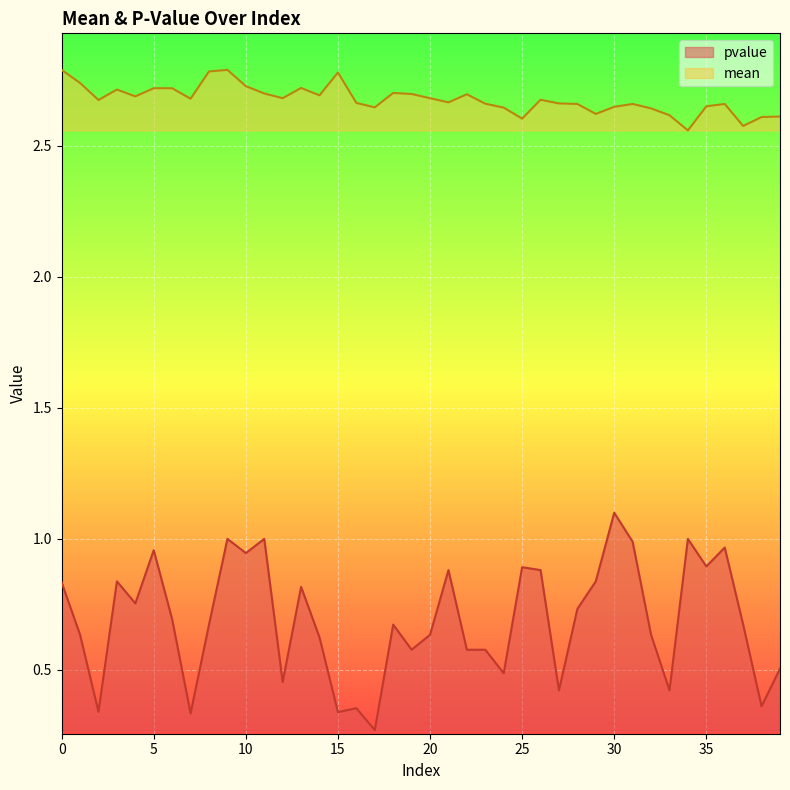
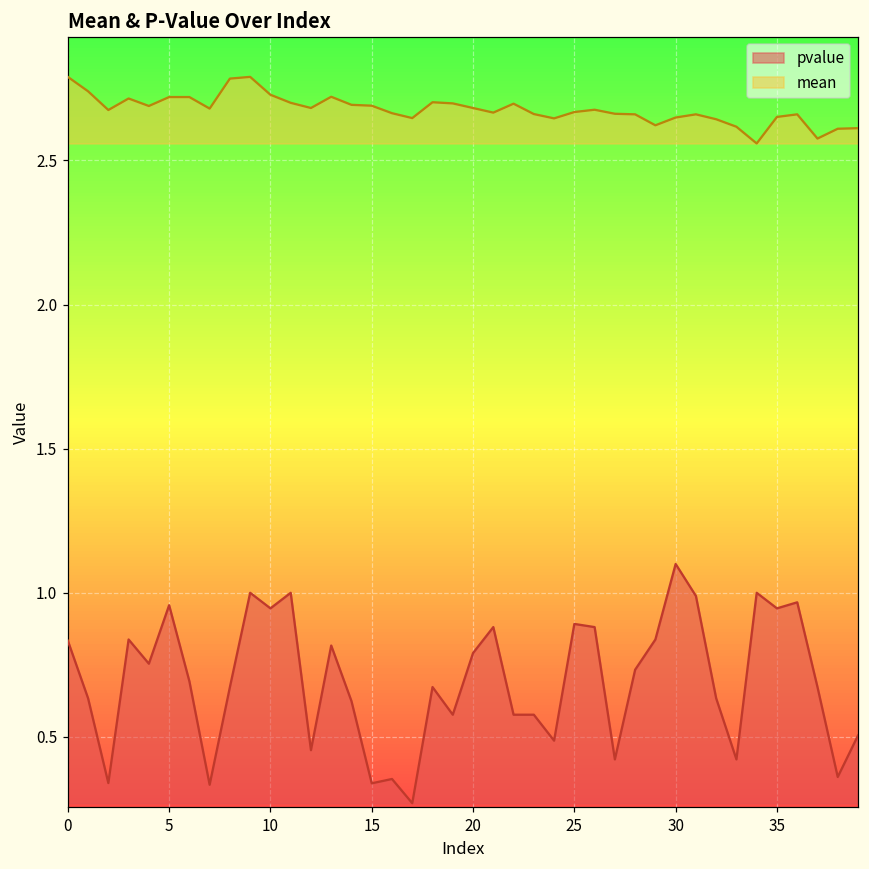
  {
    "pvalue": {
      "0": 0.83,
      "5": 0.96,
      "10": 0.95,
      "15": 0.34,
-     "20": 0.63,
+     "20": 0.79,
      "25": 0.89,
      "30": 1.10,
-     "35": 0.90
+     "35": 0.95
    },
    "mean": {
      "0": 2.79,
      "5": 2.72,
      "10": 2.73,
-     "15": 2.78,
+     "15": 2.69,
      "20": 2.68,
-     "25": 2.60,
+     "25": 2.67,
      "30": 2.65,
      "35": 2.65
    }
  }
